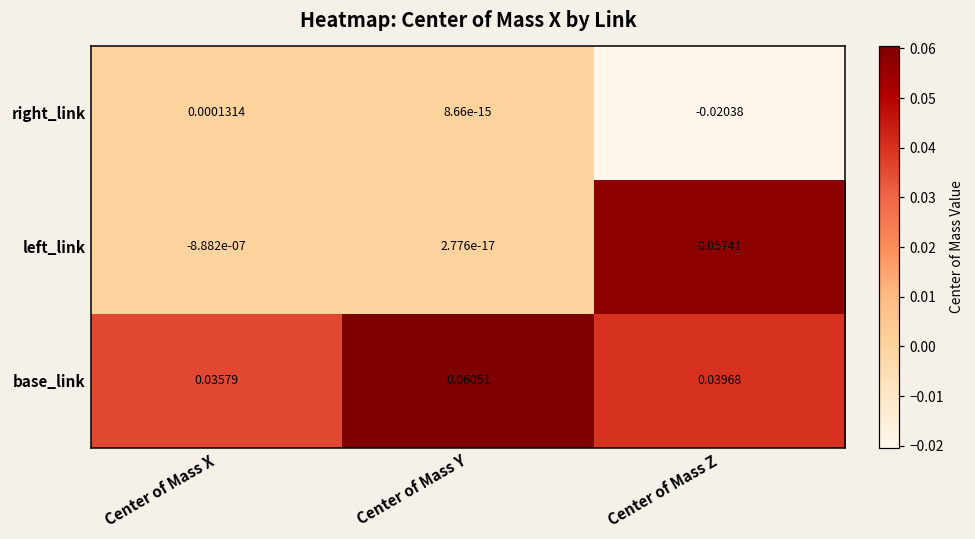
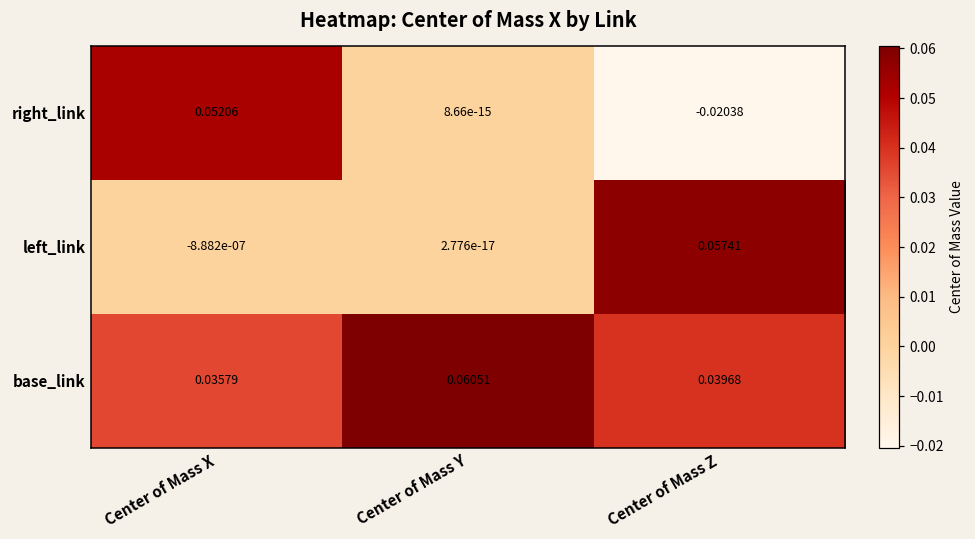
  {
    "right_link": {
-     "Center of Mass X": "0.0001314",
+     "Center of Mass X": "0.05206",
      "Center of Mass Y": "8.66e-15",
      "Center of Mass Z": "-0.02038"
    },
    "left_link": {
      "Center of Mass X": "-8.882e-07",
      "Center of Mass Y": "2.776e-17",
      "Center of Mass Z": "0.05741"
    },
    "base_link": {
      "Center of Mass X": "0.03579",
      "Center of Mass Y": "0.06051",
      "Center of Mass Z": "0.03968"
    }
  }
